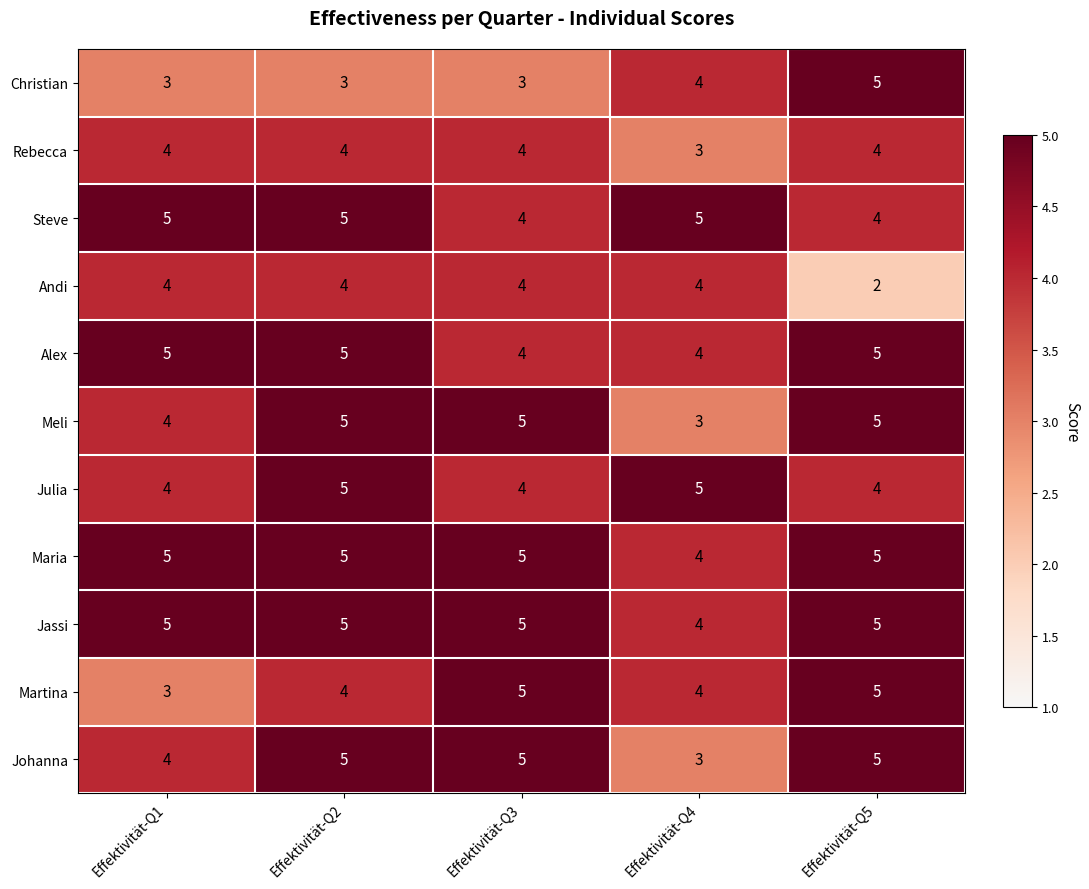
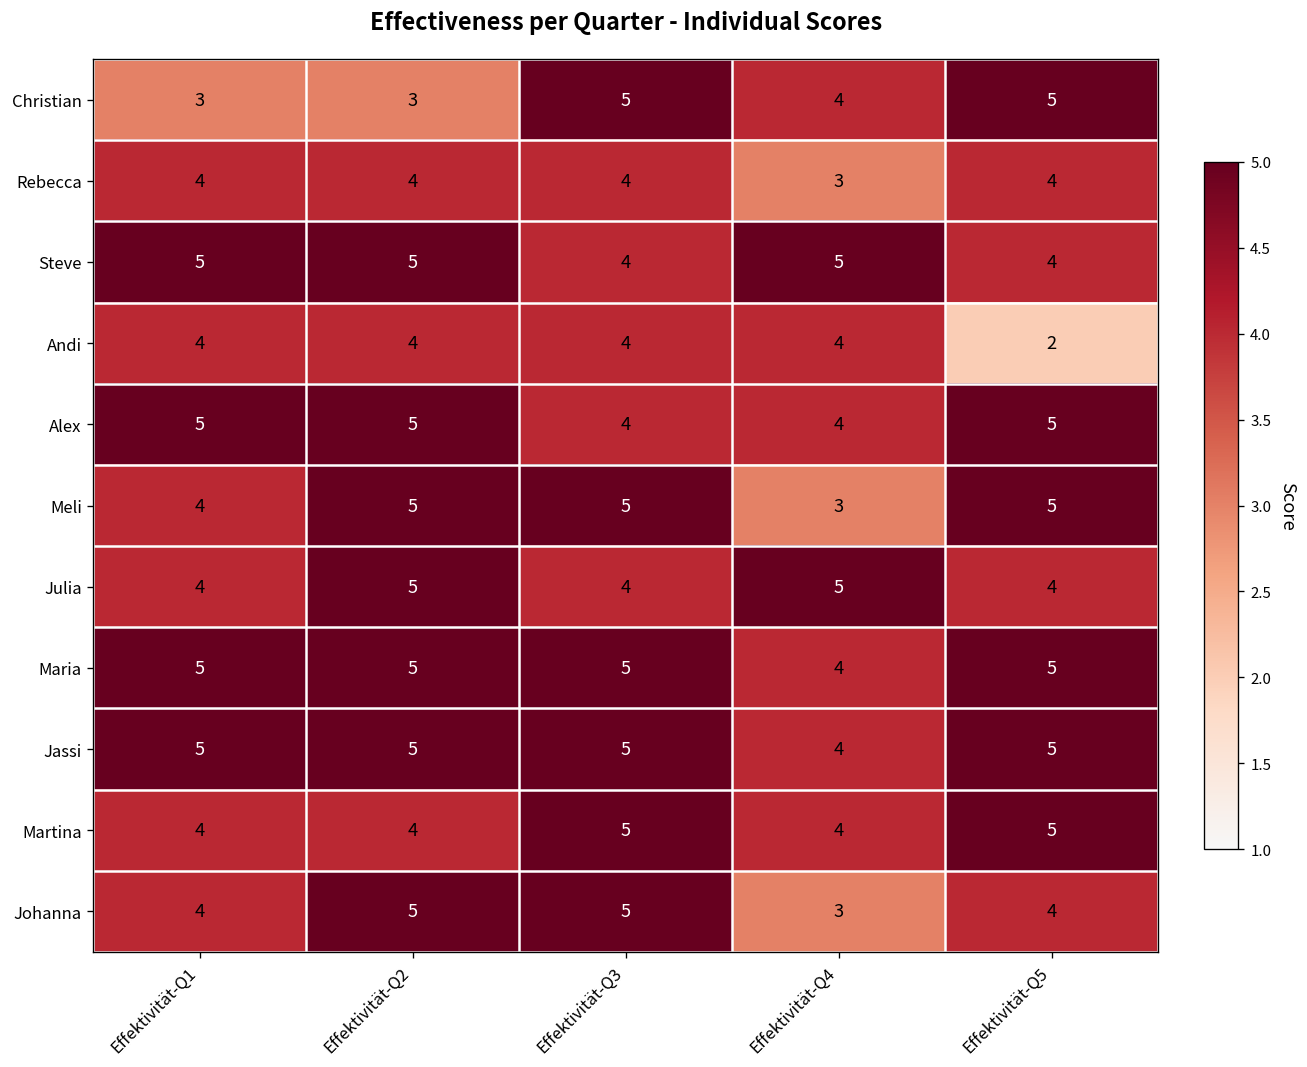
  {
    "Christian": {
      "Effektivität-Q1": 3,
      "Effektivität-Q2": 3,
-     "Effektivität-Q3": 3,
+     "Effektivität-Q3": 5,
      "Effektivität-Q4": 4,
      "Effektivität-Q5": 5
    },
    "Rebecca": {
      "Effektivität-Q1": 4,
      "Effektivität-Q2": 4,
      "Effektivität-Q3": 4,
      "Effektivität-Q4": 3,
      "Effektivität-Q5": 4
    },
    "Steve": {
      "Effektivität-Q1": 5,
      "Effektivität-Q2": 5,
      "Effektivität-Q3": 4,
      "Effektivität-Q4": 5,
      "Effektivität-Q5": 4
    },
    "Andi": {
      "Effektivität-Q1": 4,
      "Effektivität-Q2": 4,
      "Effektivität-Q3": 4,
      "Effektivität-Q4": 4,
      "Effektivität-Q5": 2
    },
    "Alex": {
      "Effektivität-Q1": 5,
      "Effektivität-Q2": 5,
      "Effektivität-Q3": 4,
      "Effektivität-Q4": 4,
      "Effektivität-Q5": 5
    },
    "Meli": {
      "Effektivität-Q1": 4,
      "Effektivität-Q2": 5,
      "Effektivität-Q3": 5,
      "Effektivität-Q4": 3,
      "Effektivität-Q5": 5
    },
    "Julia": {
      "Effektivität-Q1": 4,
      "Effektivität-Q2": 5,
      "Effektivität-Q3": 4,
      "Effektivität-Q4": 5,
      "Effektivität-Q5": 4
    },
    "Maria": {
      "Effektivität-Q1": 5,
      "Effektivität-Q2": 5,
      "Effektivität-Q3": 5,
      "Effektivität-Q4": 4,
      "Effektivität-Q5": 5
    },
    "Jassi": {
      "Effektivität-Q1": 5,
      "Effektivität-Q2": 5,
      "Effektivität-Q3": 5,
      "Effektivität-Q4": 4,
      "Effektivität-Q5": 5
    },
    "Martina": {
-     "Effektivität-Q1": 3,
+     "Effektivität-Q1": 4,
      "Effektivität-Q2": 4,
      "Effektivität-Q3": 5,
      "Effektivität-Q4": 4,
      "Effektivität-Q5": 5
    },
    "Johanna": {
      "Effektivität-Q1": 4,
      "Effektivität-Q2": 5,
      "Effektivität-Q3": 5,
      "Effektivität-Q4": 3,
-     "Effektivität-Q5": 5
+     "Effektivität-Q5": 4
    }
  }
